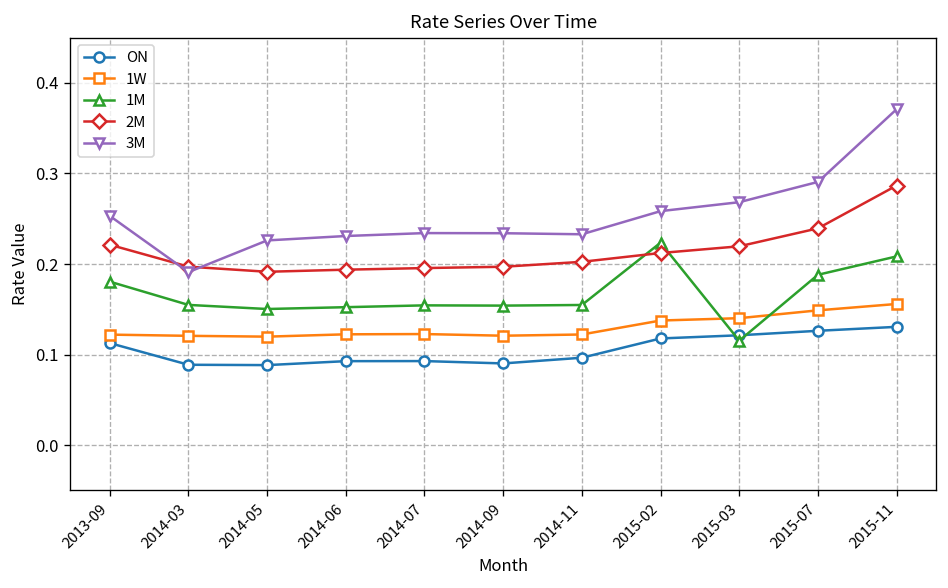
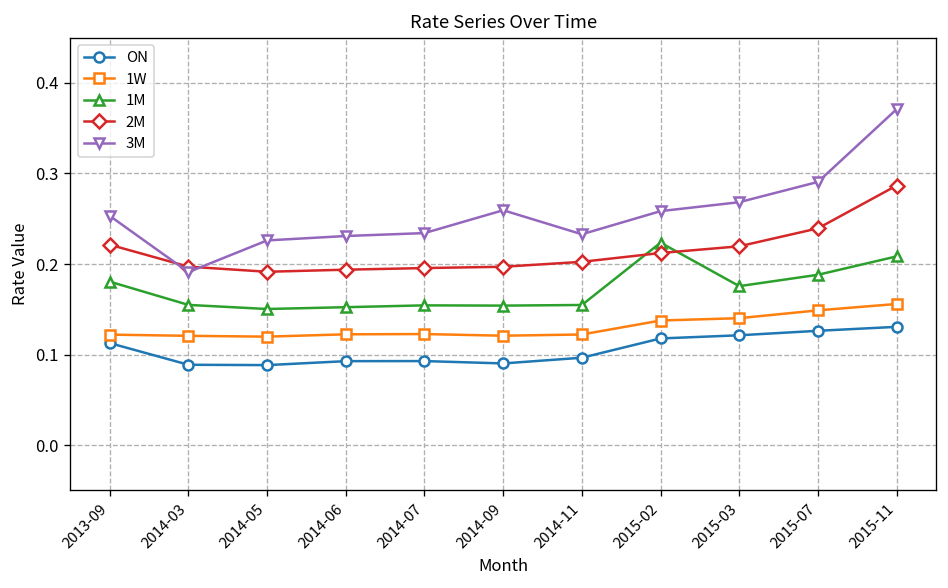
  {
    "ON": {
      "2013-09": 0.11,
      "2014-03": 0.09,
      "2014-05": 0.09,
      "2014-06": 0.09,
      "2014-07": 0.09,
      "2014-09": 0.09,
      "2014-11": 0.10,
      "2015-02": 0.12,
      "2015-03": 0.12,
      "2015-07": 0.13,
      "2015-11": 0.13
    },
    "1W": {
      "2013-09": 0.12,
      "2014-03": 0.12,
      "2014-05": 0.12,
      "2014-06": 0.12,
      "2014-07": 0.12,
      "2014-09": 0.12,
      "2014-11": 0.12,
      "2015-02": 0.14,
      "2015-03": 0.14,
      "2015-07": 0.15,
      "2015-11": 0.16
    },
    "1M": {
      "2013-09": 0.18,
      "2014-03": 0.15,
      "2014-05": 0.15,
      "2014-06": 0.15,
      "2014-07": 0.15,
      "2014-09": 0.15,
      "2014-11": 0.15,
      "2015-02": 0.22,
-     "2015-03": 0.12,
+     "2015-03": 0.18,
      "2015-07": 0.19,
      "2015-11": 0.21
    },
    "2M": {
      "2013-09": 0.22,
      "2014-03": 0.20,
      "2014-05": 0.19,
      "2014-06": 0.19,
      "2014-07": 0.20,
      "2014-09": 0.20,
      "2014-11": 0.20,
      "2015-02": 0.21,
      "2015-03": 0.22,
      "2015-07": 0.24,
      "2015-11": 0.29
    },
    "3M": {
      "2013-09": 0.25,
      "2014-03": 0.19,
      "2014-05": 0.23,
      "2014-06": 0.23,
      "2014-07": 0.23,
-     "2014-09": 0.23,
+     "2014-09": 0.26,
      "2014-11": 0.23,
      "2015-02": 0.26,
      "2015-03": 0.27,
      "2015-07": 0.29,
      "2015-11": 0.37
    }
  }
